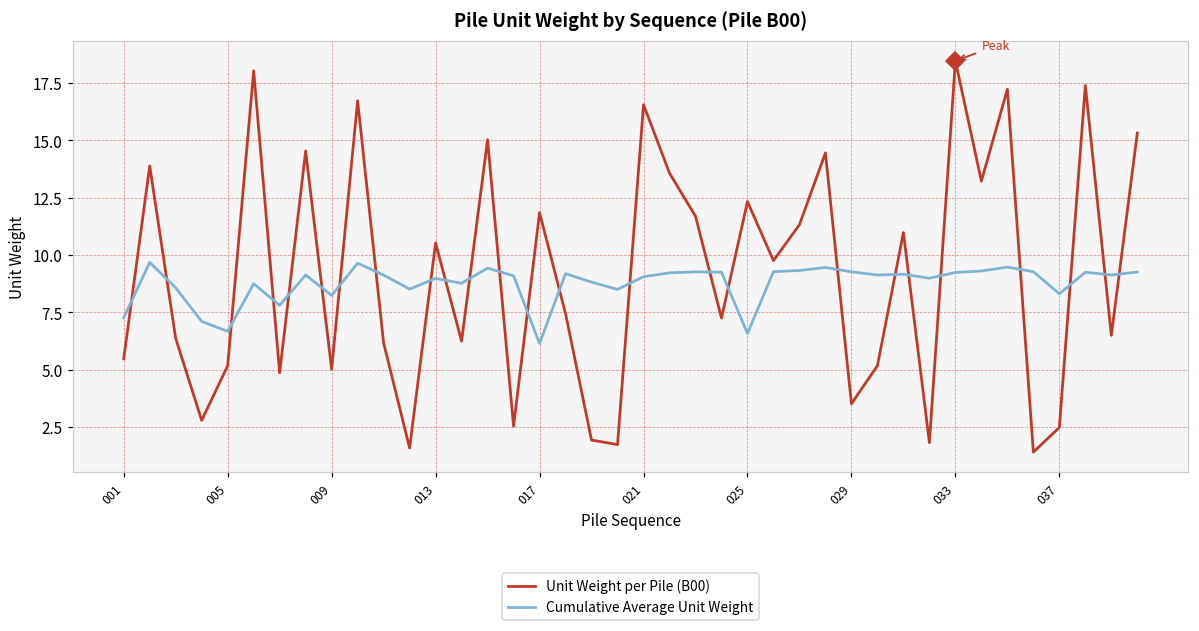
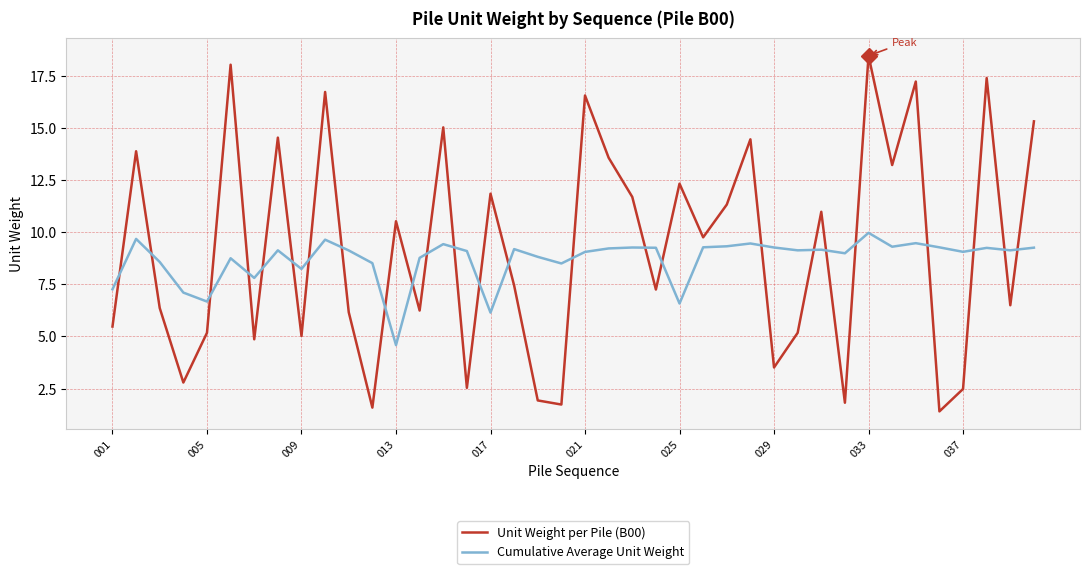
  {
    "Cumulative Average Unit Weight": {
      "001": 7.3,
      "005": 6.7,
      "009": 8.2,
-     "013": 9.0,
+     "013": 4.6,
      "017": 6.1,
      "021": 9.1,
      "025": 6.6,
      "029": 9.3,
-     "033": 9.2,
-     "037": 8.3
+     "033": 10.0,
+     "037": 9.1
    }
  }
